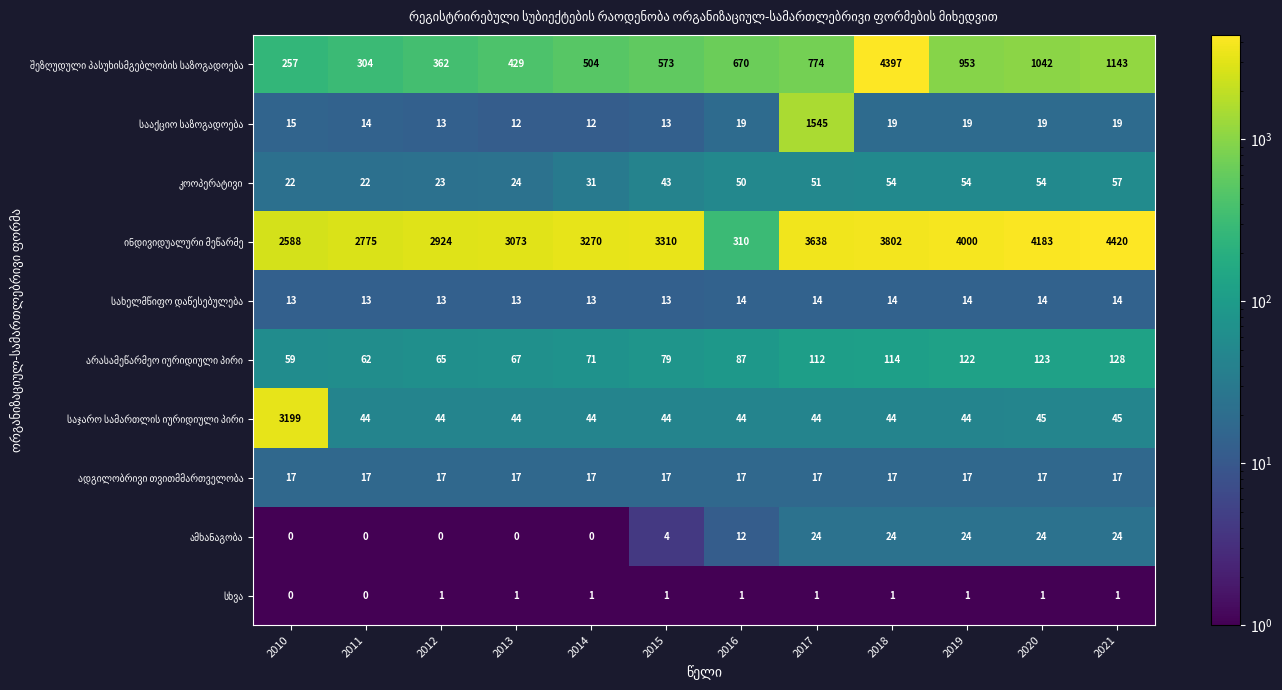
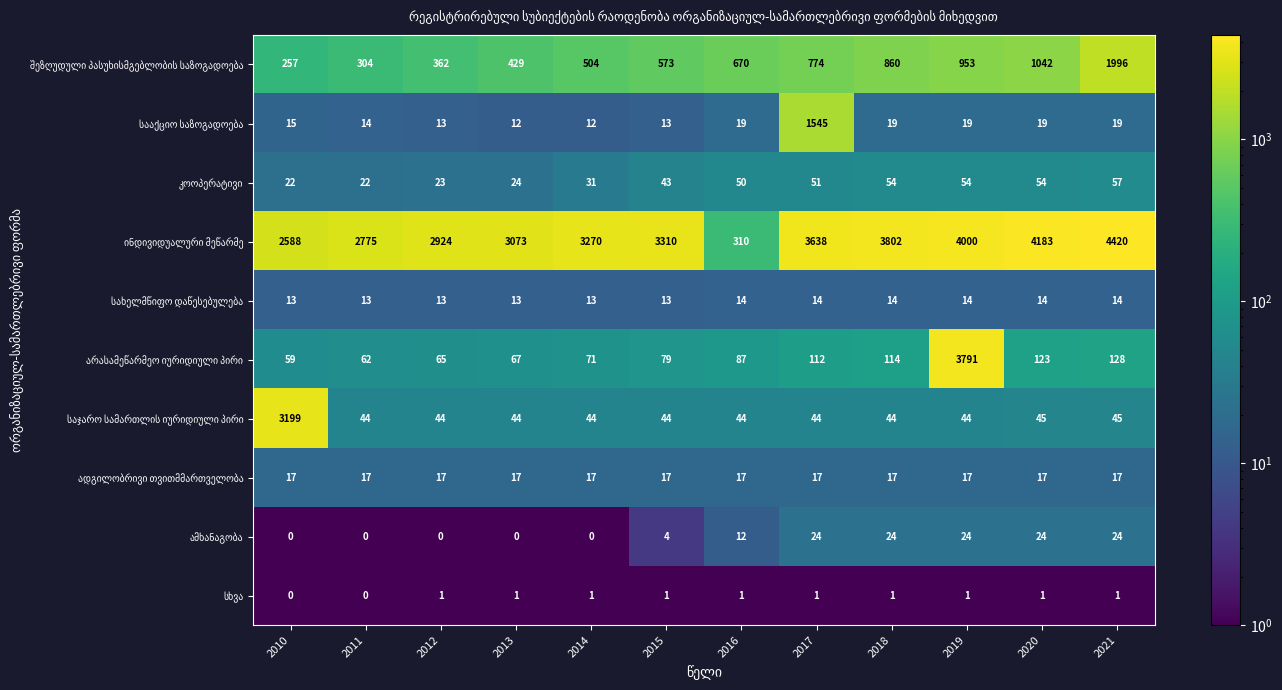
  {
    "შეზღუდული პასუხისმგებლობის საზოგადოება": {
      "2010": 257,
      "2011": 304,
      "2012": 362,
      "2013": 429,
      "2014": 504,
      "2015": 573,
      "2016": 670,
      "2017": 774,
-     "2018": 4397,
+     "2018": 860,
      "2019": 953,
      "2020": 1042,
-     "2021": 1143
+     "2021": 1996
    },
    "სააქციო საზოგადოება": {
      "2010": 15,
      "2011": 14,
      "2012": 13,
      "2013": 12,
      "2014": 12,
      "2015": 13,
      "2016": 19,
      "2017": 1545,
      "2018": 19,
      "2019": 19,
      "2020": 19,
      "2021": 19
    },
    "კოოპერატივი": {
      "2010": 22,
      "2011": 22,
      "2012": 23,
      "2013": 24,
      "2014": 31,
      "2015": 43,
      "2016": 50,
      "2017": 51,
      "2018": 54,
      "2019": 54,
      "2020": 54,
      "2021": 57
    },
    "ინდივიდუალური მეწარმე": {
      "2010": 2588,
      "2011": 2775,
      "2012": 2924,
      "2013": 3073,
      "2014": 3270,
      "2015": 3310,
      "2016": 310,
      "2017": 3638,
      "2018": 3802,
      "2019": 4000,
      "2020": 4183,
      "2021": 4420
    },
    "სახელმწიფო დაწესებულება": {
      "2010": 13,
      "2011": 13,
      "2012": 13,
      "2013": 13,
      "2014": 13,
      "2015": 13,
      "2016": 14,
      "2017": 14,
      "2018": 14,
      "2019": 14,
      "2020": 14,
      "2021": 14
    },
    "არასამეწარმეო იურიდიული პირი": {
      "2010": 59,
      "2011": 62,
      "2012": 65,
      "2013": 67,
      "2014": 71,
      "2015": 79,
      "2016": 87,
      "2017": 112,
      "2018": 114,
-     "2019": 122,
+     "2019": 3791,
      "2020": 123,
      "2021": 128
    },
    "საჯარო სამართლის იურიდიული პირი": {
      "2010": 3199,
      "2011": 44,
      "2012": 44,
      "2013": 44,
      "2014": 44,
      "2015": 44,
      "2016": 44,
      "2017": 44,
      "2018": 44,
      "2019": 44,
      "2020": 45,
      "2021": 45
    },
    "ადგილობრივი თვითმმართველობა": {
      "2010": 17,
      "2011": 17,
      "2012": 17,
      "2013": 17,
      "2014": 17,
      "2015": 17,
      "2016": 17,
      "2017": 17,
      "2018": 17,
      "2019": 17,
      "2020": 17,
      "2021": 17
    },
    "ამხანაგობა": {
      "2010": 0,
      "2011": 0,
      "2012": 0,
      "2013": 0,
      "2014": 0,
      "2015": 4,
      "2016": 12,
      "2017": 24,
      "2018": 24,
      "2019": 24,
      "2020": 24,
      "2021": 24
    },
    "სხვა": {
      "2010": 0,
      "2011": 0,
      "2012": 1,
      "2013": 1,
      "2014": 1,
      "2015": 1,
      "2016": 1,
      "2017": 1,
      "2018": 1,
      "2019": 1,
      "2020": 1,
      "2021": 1
    }
  }
